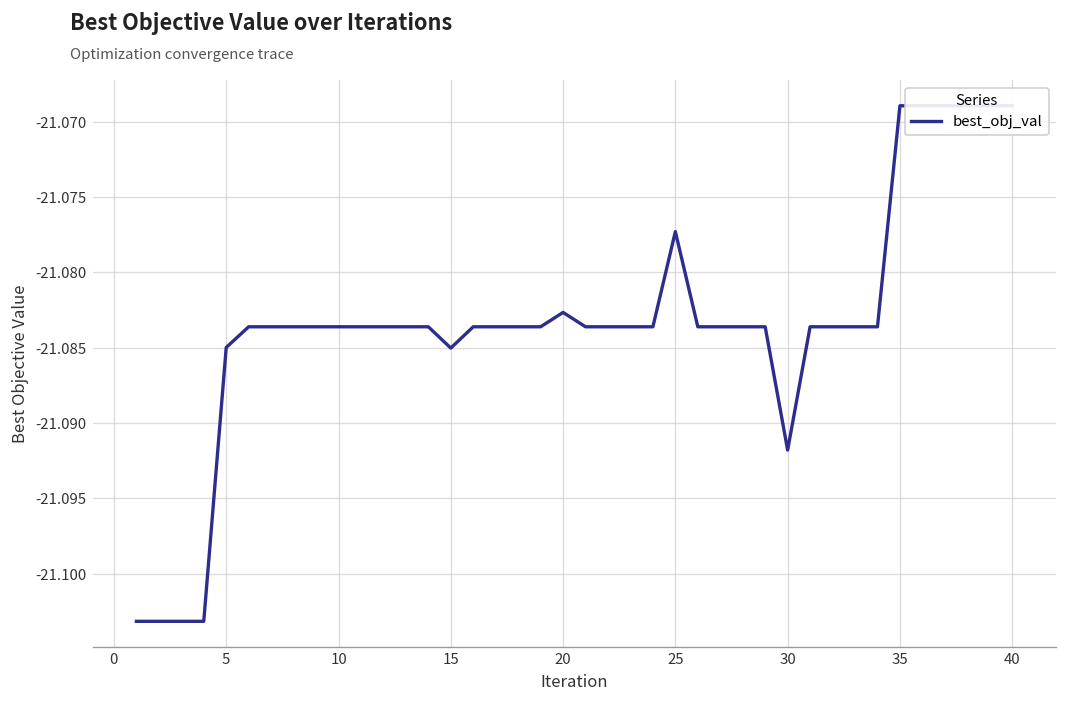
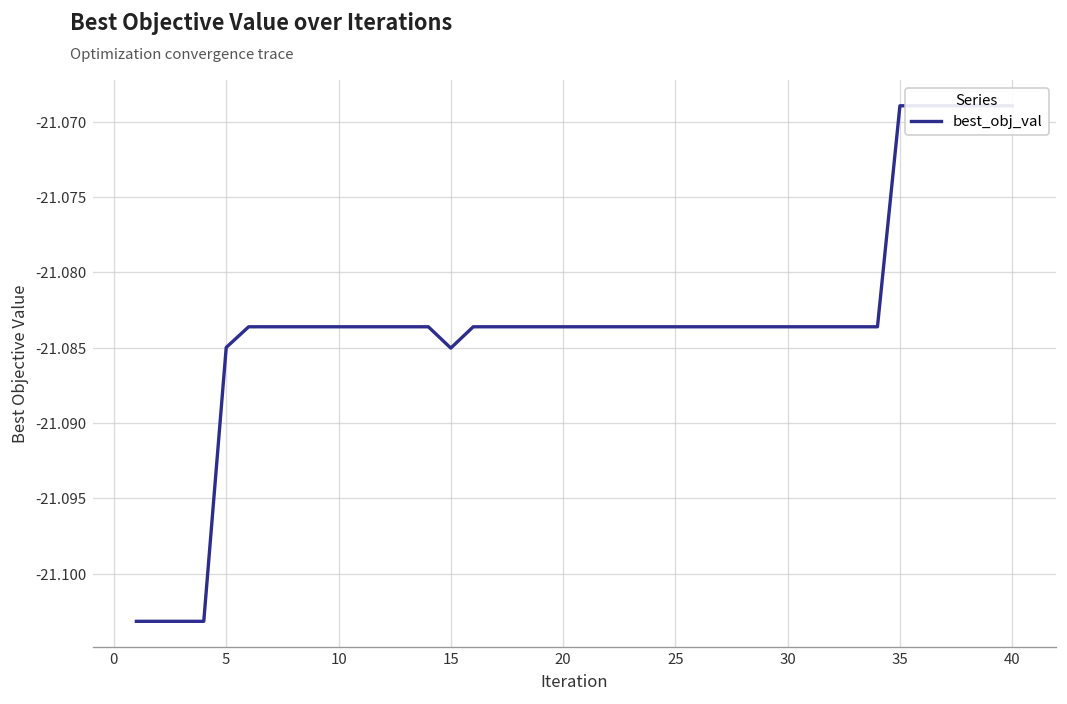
  {
    "5": -21.0850,
    "10": -21.0836,
    "15": -21.0850,
-   "20": -21.0827,
-   "25": -21.0773,
-   "30": -21.0918,
+   "20": -21.0836,
+   "25": -21.0836,
+   "30": -21.0836,
    "35": -21.0689
  }
